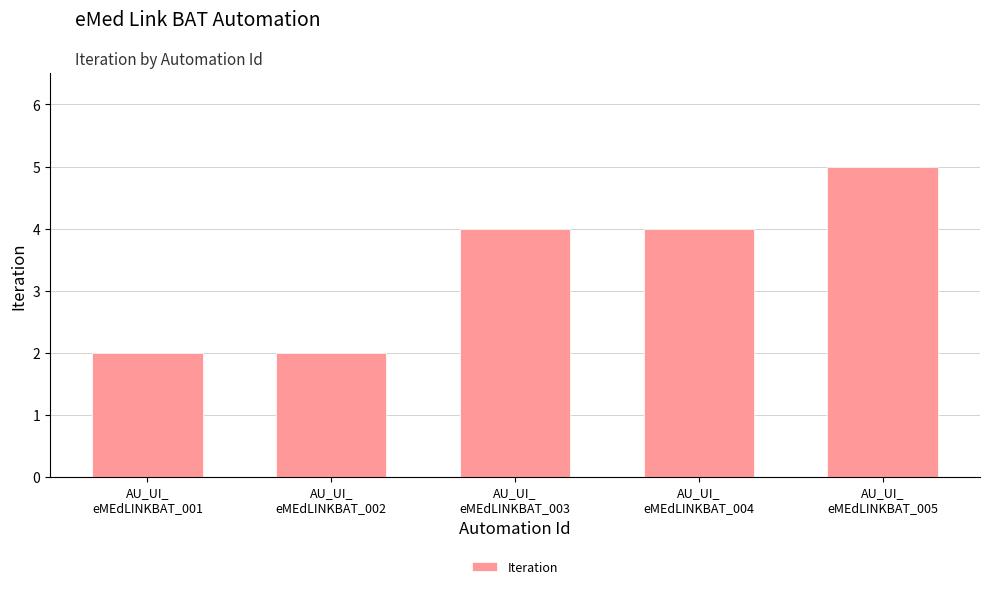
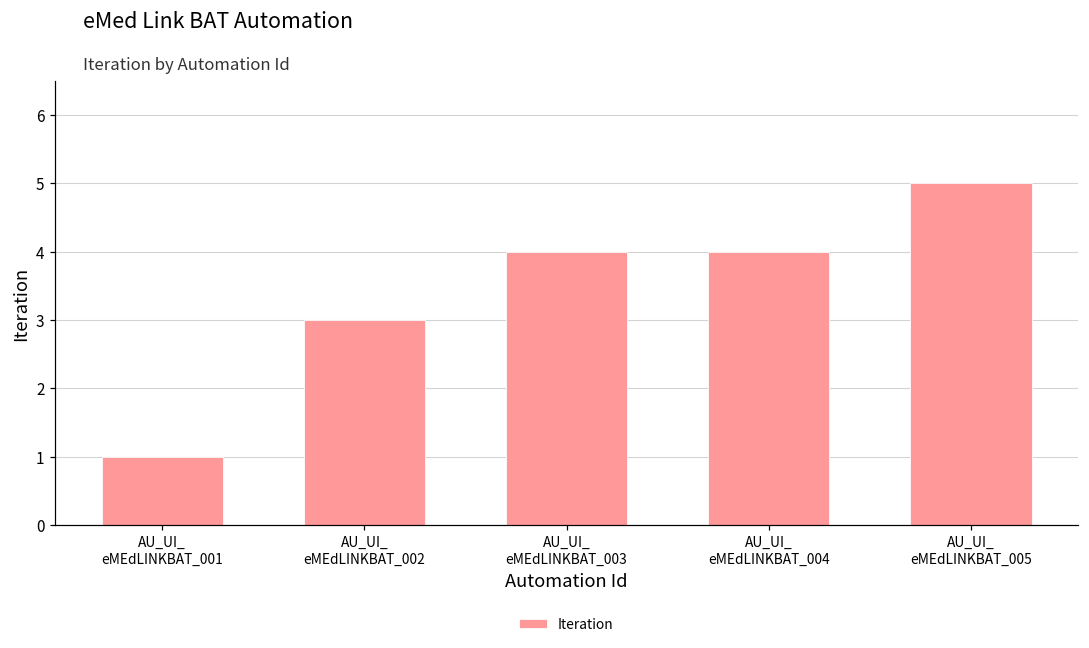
  {
-   "AU_UI_ eMEdLINKBAT_001": 2,
-   "AU_UI_ eMEdLINKBAT_002": 2,
+   "AU_UI_ eMEdLINKBAT_001": 1,
+   "AU_UI_ eMEdLINKBAT_002": 3,
    "AU_UI_ eMEdLINKBAT_003": 4,
    "AU_UI_ eMEdLINKBAT_004": 4,
    "AU_UI_ eMEdLINKBAT_005": 5
  }
